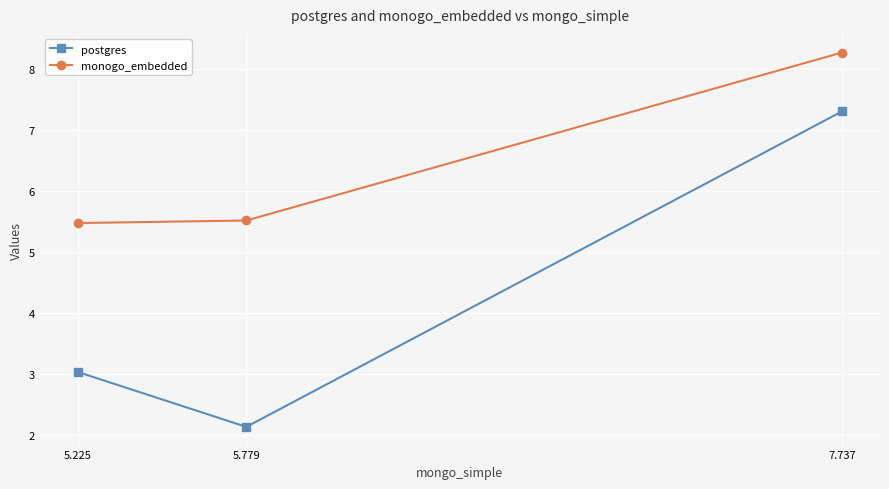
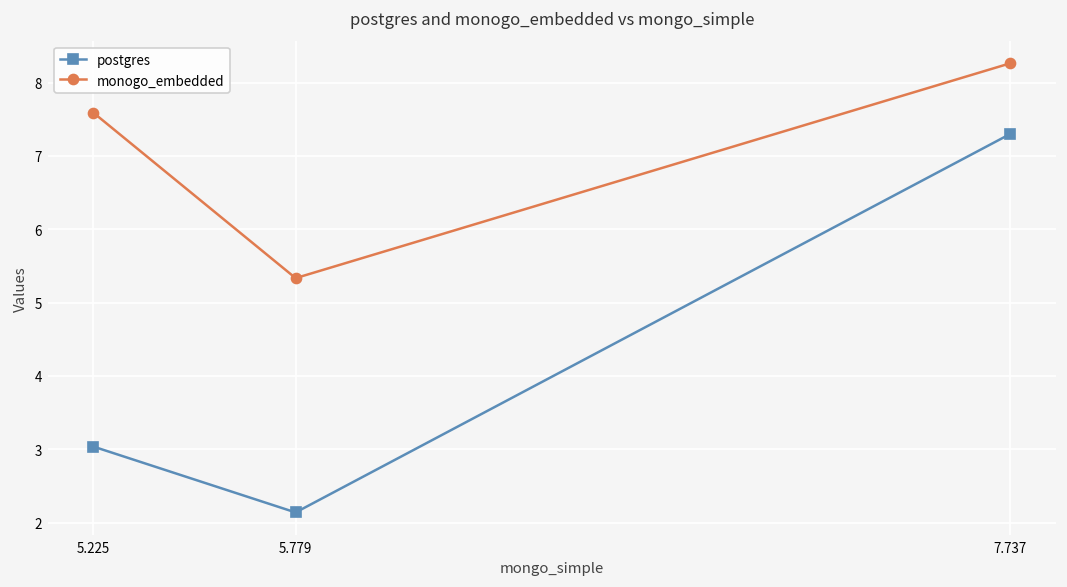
  {
    "postgres": {
      "5.225": 3.0,
      "5.779": 2.1,
      "7.737": 7.3
    },
    "monogo_embedded": {
-     "5.225": 5.5,
-     "5.779": 5.5,
+     "5.225": 7.6,
+     "5.779": 5.3,
      "7.737": 8.3
    }
  }
